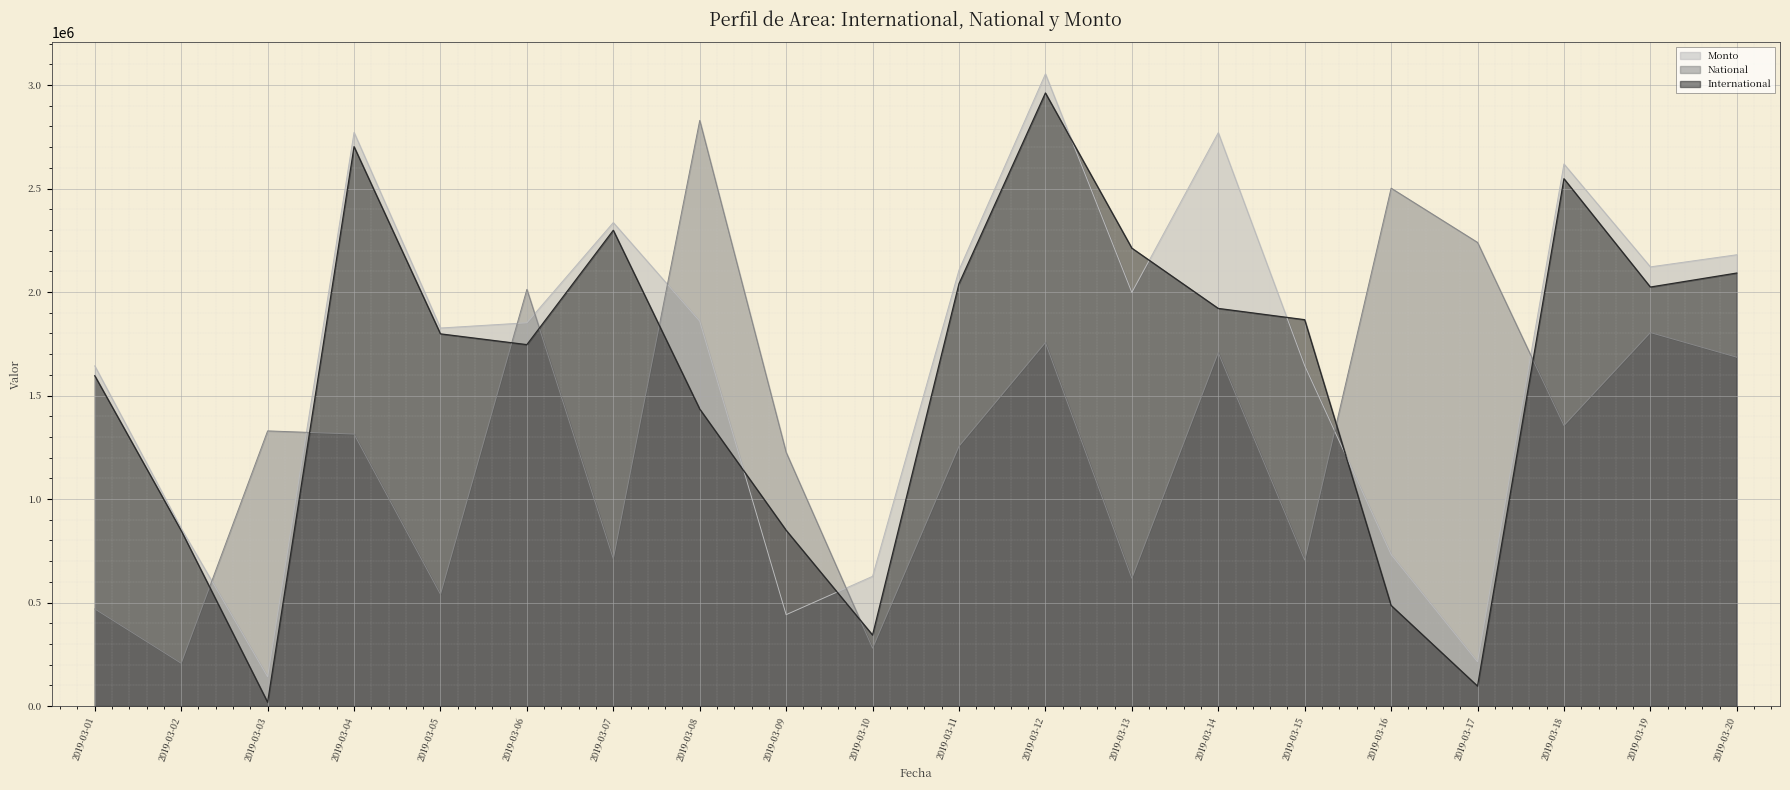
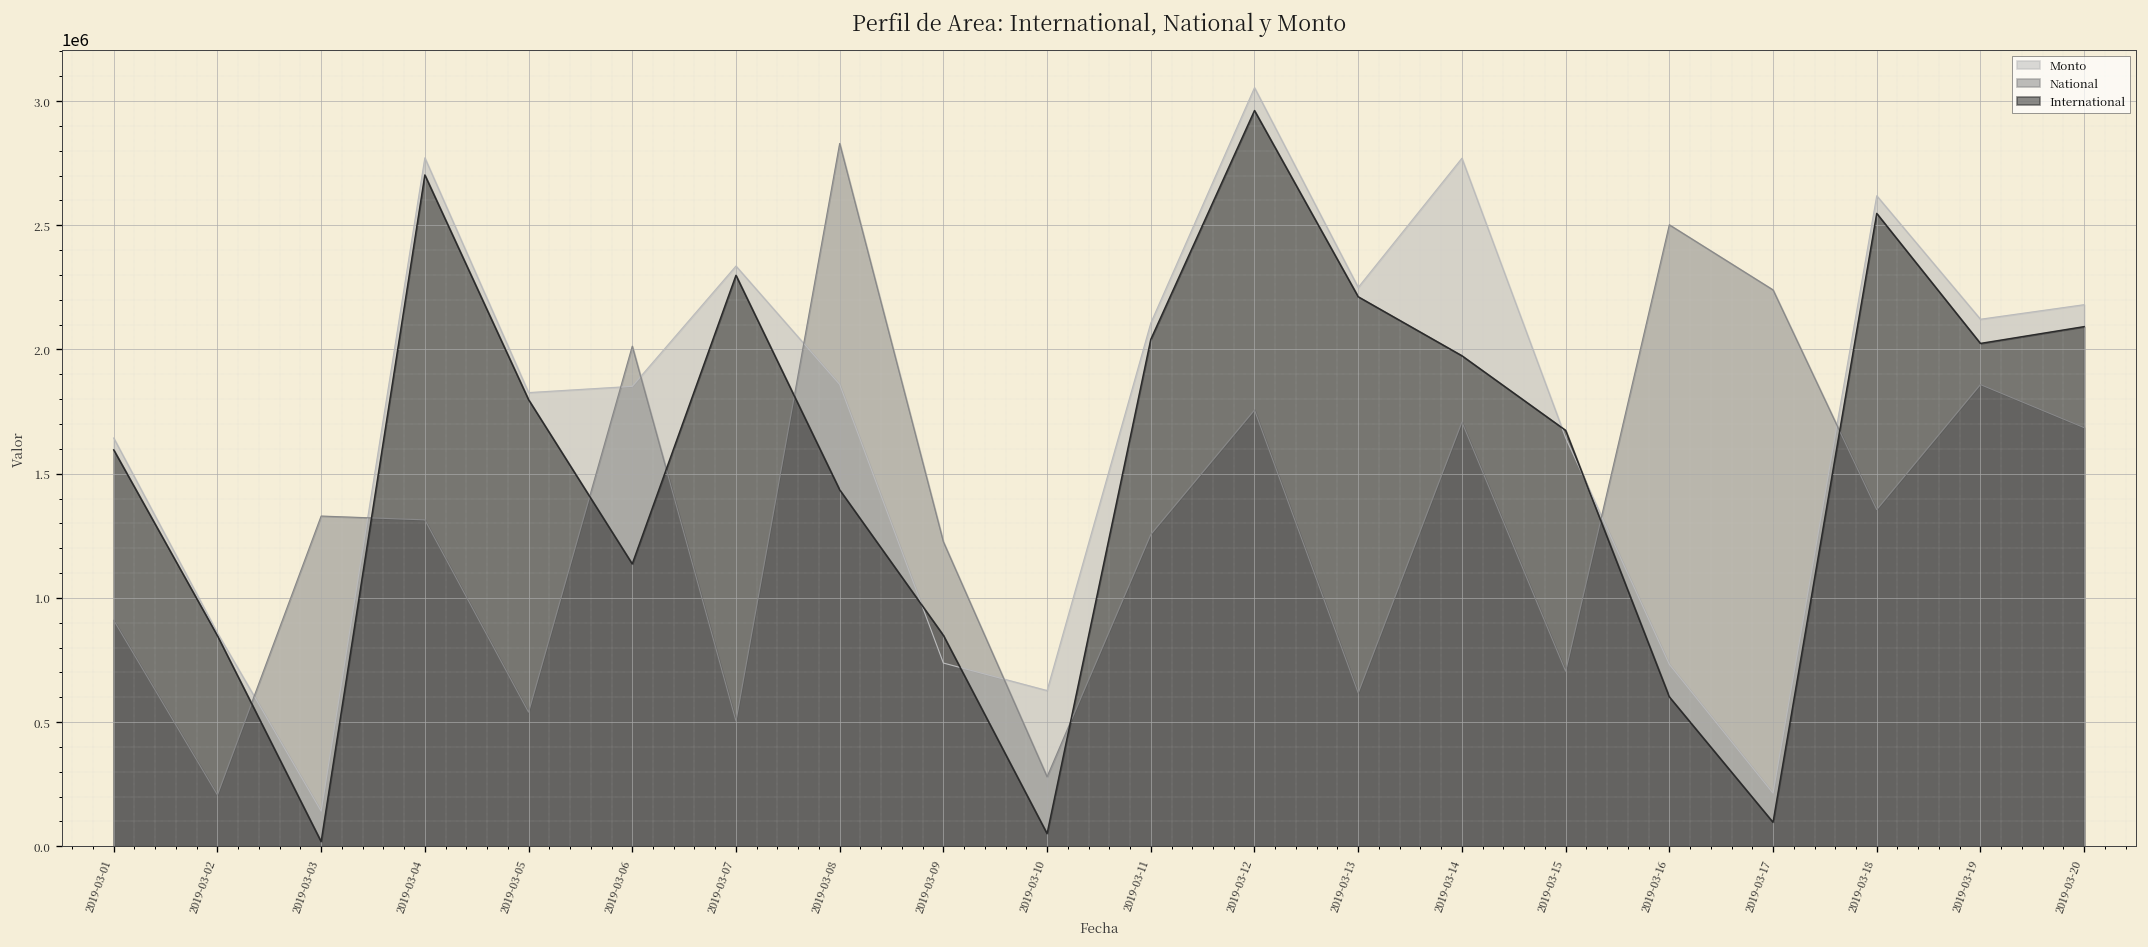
  {
    "Monto": {
      "2019-03-01": 1640000,
      "2019-03-03": 140000,
      "2019-03-04": 2770000,
      "2019-03-05": 1830000,
      "2019-03-06": 1850000,
      "2019-03-07": 2340000,
      "2019-03-08": 1860000,
-     "2019-03-09": 440000,
+     "2019-03-09": 740000,
      "2019-03-10": 630000,
      "2019-03-11": 2110000,
      "2019-03-12": 3050000,
-     "2019-03-13": 2000000,
+     "2019-03-13": 2250000,
      "2019-03-14": 2770000,
      "2019-03-15": 1640000,
      "2019-03-16": 730000,
      "2019-03-17": 210000,
      "2019-03-18": 2620000,
      "2019-03-19": 2120000,
      "2019-03-20": 2180000
    },
    "National": {
-     "2019-03-01": 470000,
+     "2019-03-01": 910000,
      "2019-03-02": 210000,
      "2019-03-03": 1330000,
      "2019-03-04": 1310000,
      "2019-03-05": 540000,
      "2019-03-06": 2010000,
-     "2019-03-07": 710000,
+     "2019-03-07": 500000,
      "2019-03-08": 2830000,
      "2019-03-09": 1230000,
      "2019-03-10": 280000,
      "2019-03-11": 1260000,
      "2019-03-12": 1760000,
      "2019-03-13": 620000,
      "2019-03-14": 1710000,
      "2019-03-15": 700000,
      "2019-03-16": 2500000,
      "2019-03-17": 2240000,
      "2019-03-18": 1360000,
-     "2019-03-19": 1800000,
+     "2019-03-19": 1860000,
      "2019-03-20": 1690000
    },
    "International": {
      "2019-03-01": 1600000,
      "2019-03-03": 20000,
      "2019-03-04": 2700000,
      "2019-03-05": 1800000,
-     "2019-03-06": 1750000,
+     "2019-03-06": 1140000,
      "2019-03-07": 2300000,
      "2019-03-08": 1440000,
      "2019-03-09": 850000,
-     "2019-03-10": 340000,
+     "2019-03-10": 50000,
      "2019-03-11": 2040000,
      "2019-03-12": 2960000,
      "2019-03-13": 2210000,
-     "2019-03-14": 1920000,
-     "2019-03-15": 1870000,
-     "2019-03-16": 490000,
+     "2019-03-14": 1970000,
+     "2019-03-15": 1670000,
+     "2019-03-16": 600000,
      "2019-03-17": 100000,
      "2019-03-18": 2550000,
      "2019-03-19": 2020000,
      "2019-03-20": 2090000
    }
  }
